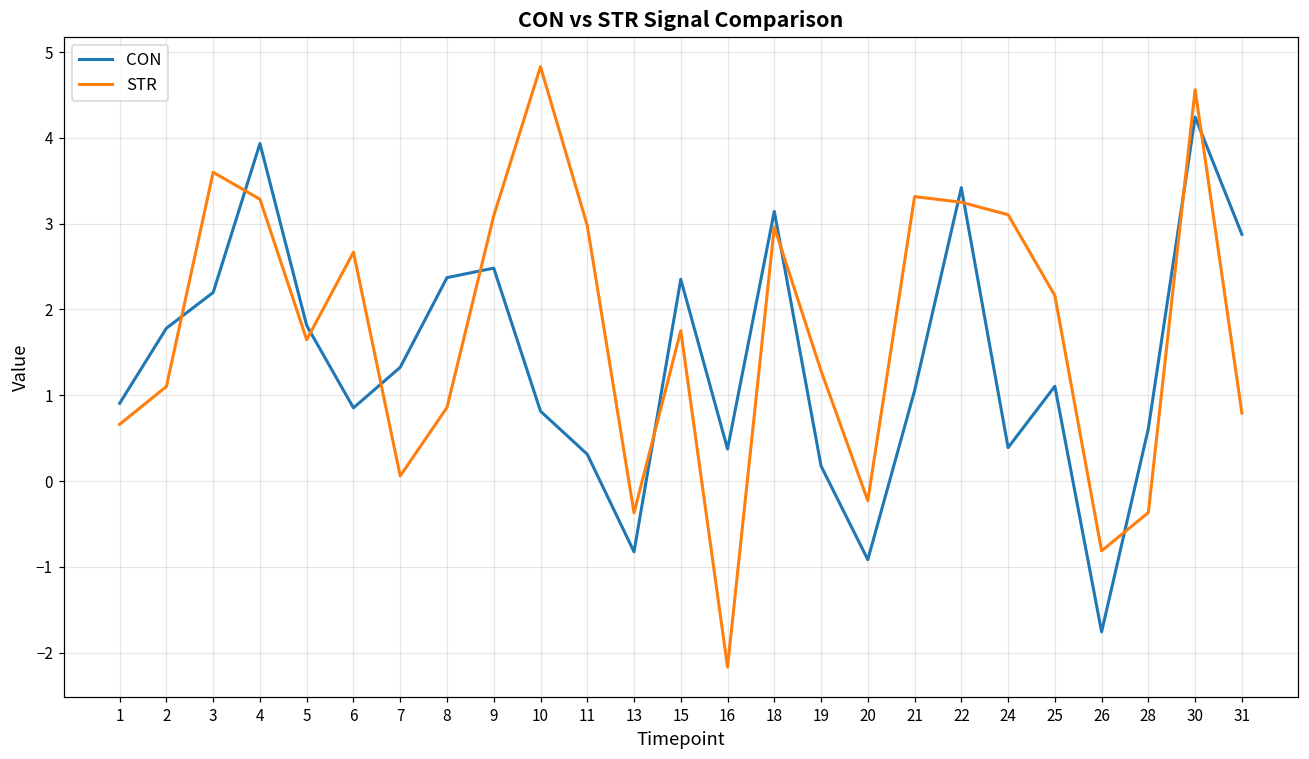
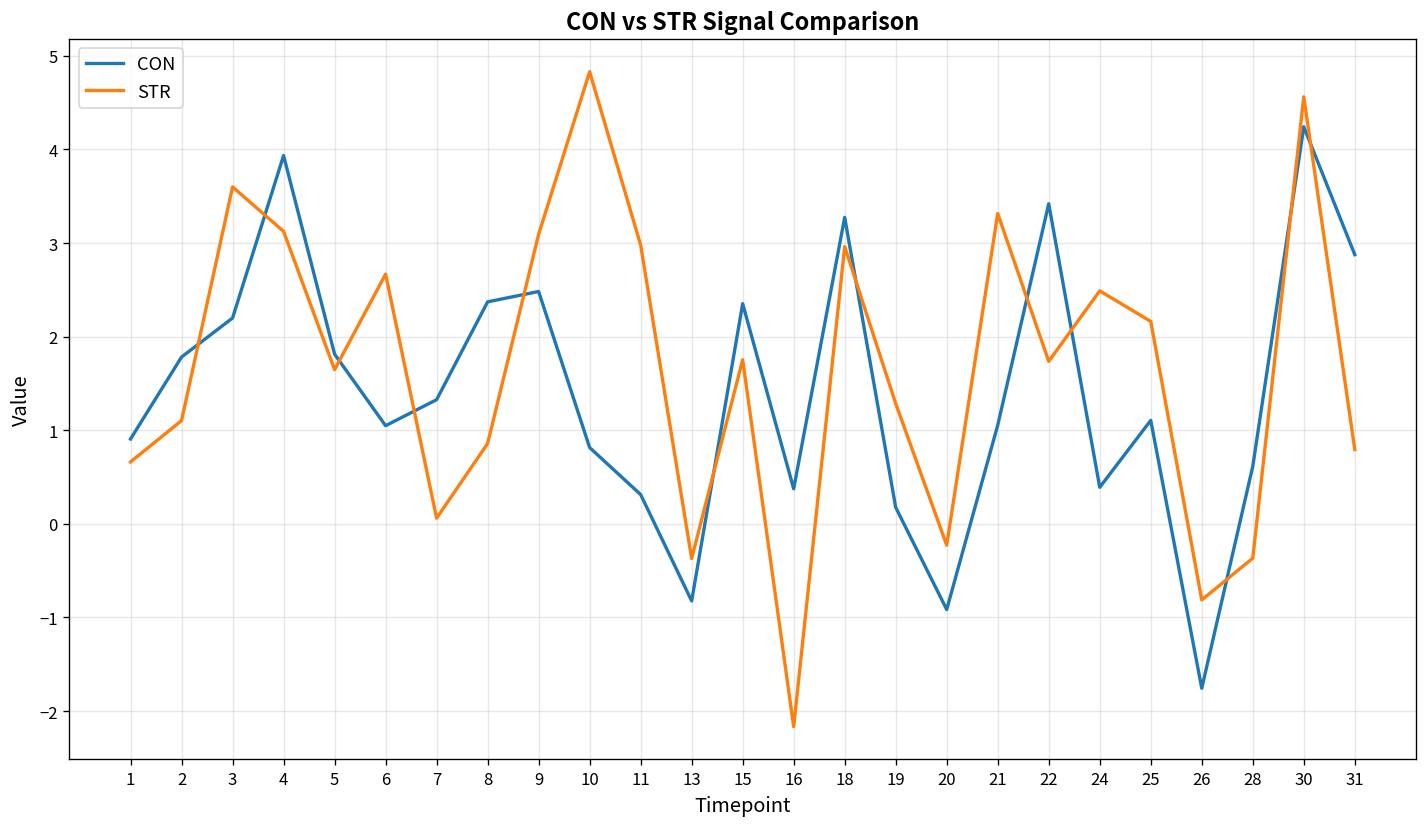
  {
    "CON": {
      "1": 0.9,
      "2": 1.8,
      "3": 2.2,
      "4": 3.9,
      "5": 1.8,
-     "6": 0.9,
+     "6": 1.0,
      "7": 1.3,
      "8": 2.4,
      "9": 2.5,
      "10": 0.8,
      "11": 0.3,
      "13": -0.8,
      "15": 2.4,
      "16": 0.4,
-     "18": 3.1,
+     "18": 3.3,
      "19": 0.2,
      "20": -0.9,
      "21": 1.1,
      "22": 3.4,
      "24": 0.4,
      "25": 1.1,
      "26": -1.8,
      "28": 0.6,
      "30": 4.2,
      "31": 2.9
    },
    "STR": {
      "1": 0.7,
      "2": 1.1,
      "3": 3.6,
-     "4": 3.3,
+     "4": 3.1,
      "5": 1.6,
      "6": 2.7,
      "7": 0.1,
      "8": 0.9,
      "9": 3.1,
      "10": 4.8,
      "11": 3.0,
      "13": -0.4,
      "15": 1.8,
      "16": -2.2,
      "18": 3.0,
      "19": 1.3,
      "20": -0.2,
      "21": 3.3,
-     "22": 3.2,
-     "24": 3.1,
+     "22": 1.7,
+     "24": 2.5,
      "25": 2.2,
      "26": -0.8,
      "28": -0.4,
      "30": 4.6,
      "31": 0.8
    }
  }
